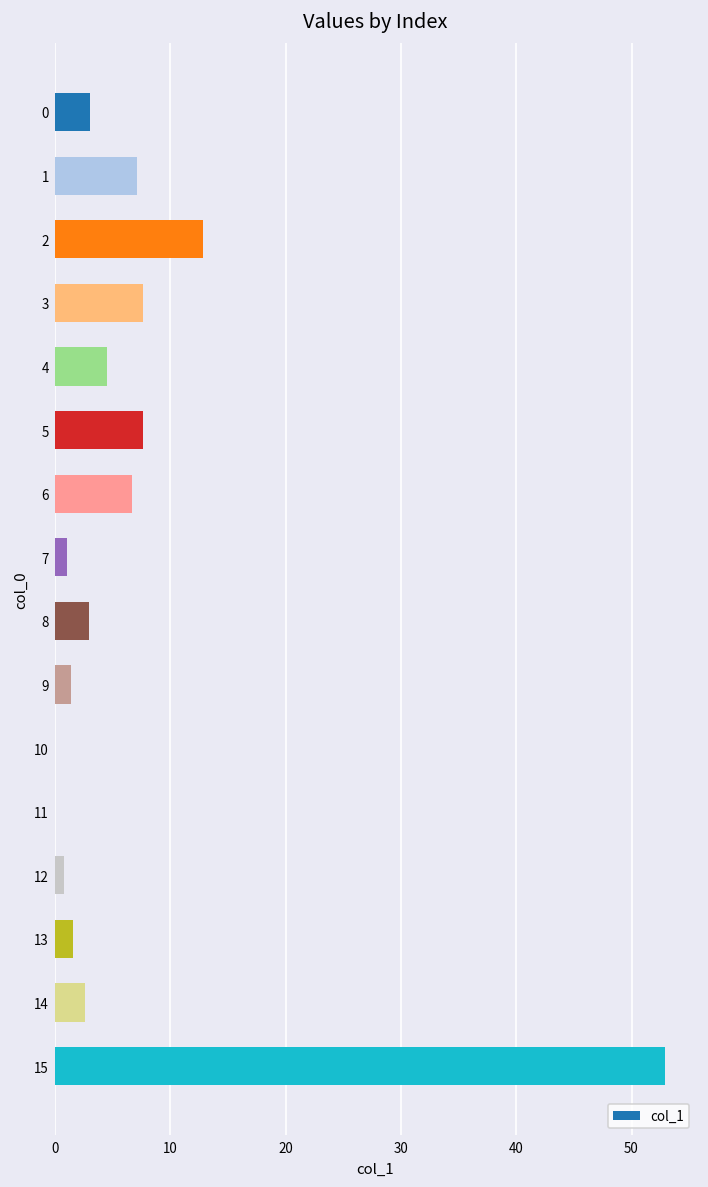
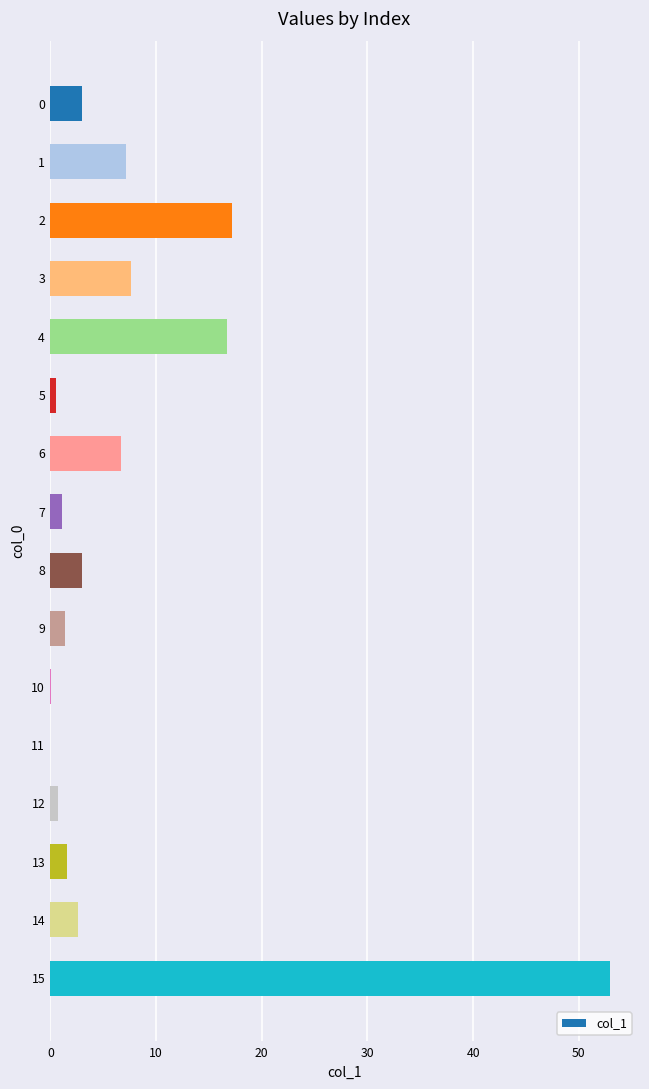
  {
    "0": 3,
    "1": 7,
-   "2": 13,
+   "2": 17,
    "3": 8,
-   "4": 4,
-   "5": 8,
+   "4": 17,
+   "5": 1,
    "6": 7,
    "7": 1,
    "8": 3,
    "9": 1,
    "12": 1,
    "13": 2,
    "14": 3,
    "15": 53
  }
